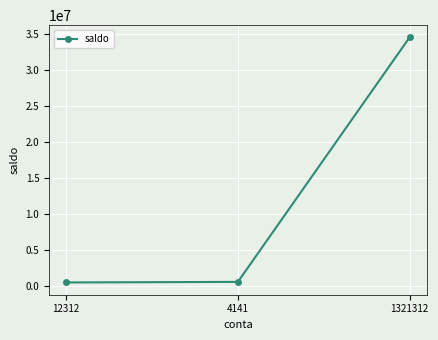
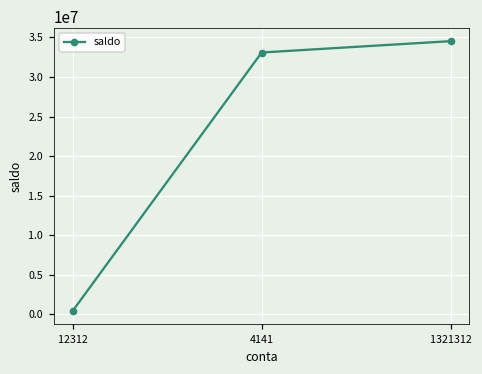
  {
    "12312": 0,
-   "4141": 1000000,
+   "4141": 33000000,
    "1321312": 35000000
  }
